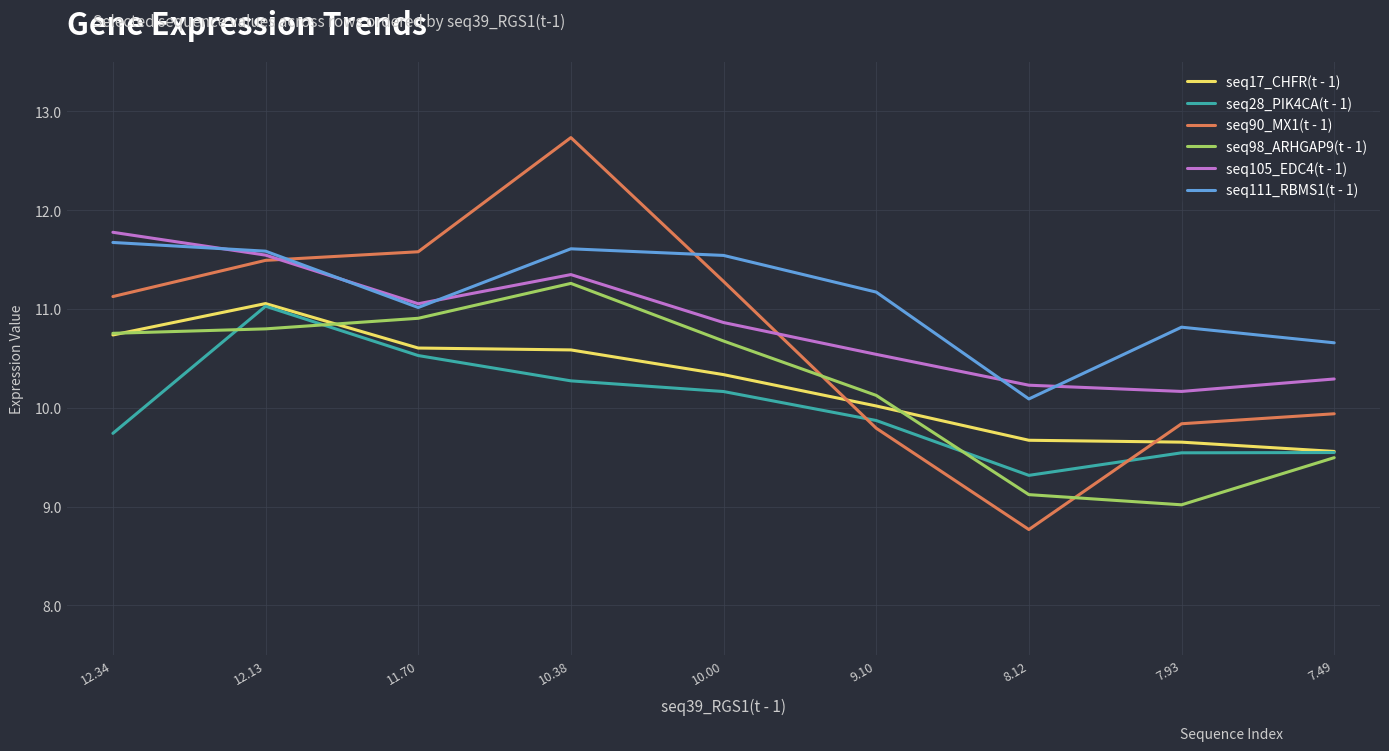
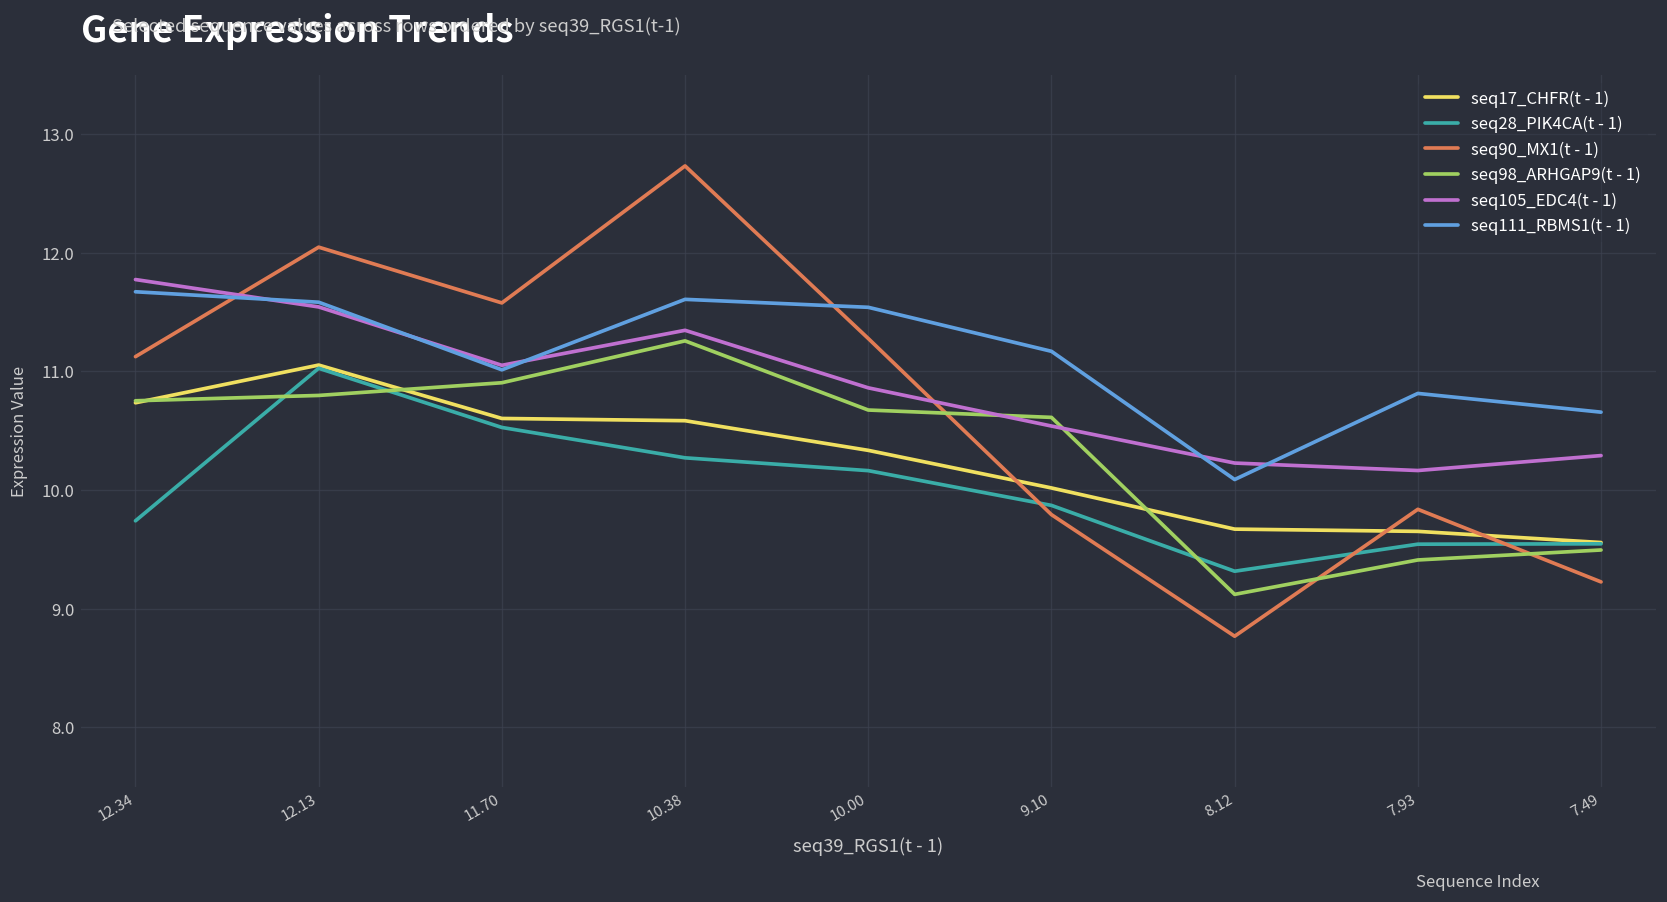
  {
    "seq17_CHFR(t - 1)": {
      "12.13": 11.1,
      "11.70": 10.6,
      "10.38": 10.6,
      "10.00": 10.3,
      "9.10": 10.0,
      "8.12": 9.7,
      "7.93": 9.7
    },
    "seq28_PIK4CA(t - 1)": {
      "12.34": 9.7,
      "12.13": 11.0,
      "11.70": 10.5,
      "10.38": 10.3,
      "10.00": 10.2,
      "9.10": 9.9,
      "8.12": 9.3,
      "7.93": 9.5
    },
    "seq90_MX1(t - 1)": {
      "12.34": 11.1,
-     "12.13": 11.5,
+     "12.13": 12.0,
      "11.70": 11.6,
      "10.38": 12.7,
      "10.00": 11.3,
      "9.10": 9.8,
      "8.12": 8.8,
      "7.93": 9.8,
-     "7.49": 9.9
+     "7.49": 9.2
    },
    "seq98_ARHGAP9(t - 1)": {
      "12.13": 10.8,
      "11.70": 10.9,
      "10.38": 11.3,
      "10.00": 10.7,
-     "9.10": 10.1,
+     "9.10": 10.6,
      "8.12": 9.1,
-     "7.93": 9.0,
+     "7.93": 9.4,
      "7.49": 9.5
    },
    "seq105_EDC4(t - 1)": {
      "12.34": 11.8,
      "12.13": 11.5,
      "11.70": 11.1,
      "10.38": 11.3,
      "10.00": 10.9,
      "9.10": 10.5,
      "8.12": 10.2,
      "7.93": 10.2,
      "7.49": 10.3
    },
    "seq111_RBMS1(t - 1)": {
      "12.34": 11.7,
      "12.13": 11.6,
      "11.70": 11.0,
      "10.38": 11.6,
      "10.00": 11.5,
      "9.10": 11.2,
      "8.12": 10.1,
      "7.93": 10.8,
      "7.49": 10.7
    }
  }
